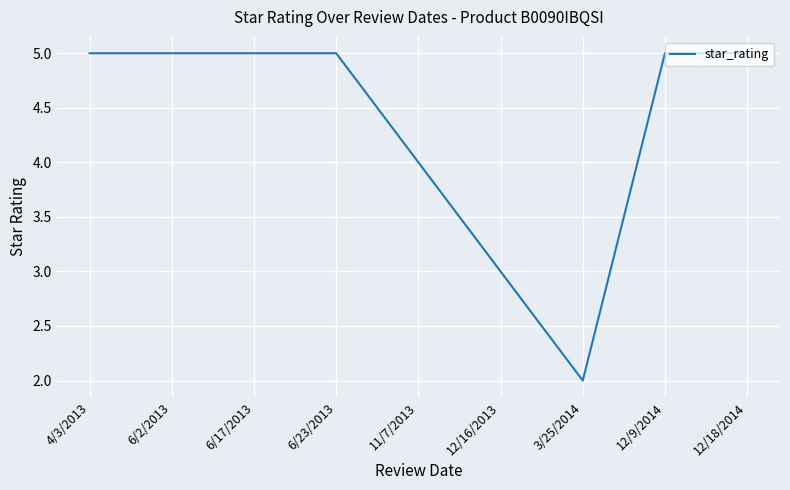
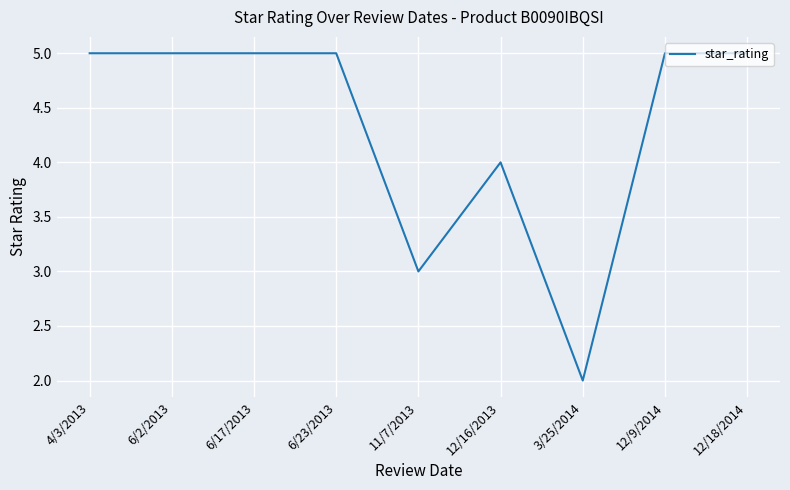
  {
    "4/3/2013": 5,
    "6/2/2013": 5,
    "6/17/2013": 5,
    "6/23/2013": 5,
-   "11/7/2013": 4,
-   "12/16/2013": 3,
+   "11/7/2013": 3,
+   "12/16/2013": 4,
    "3/25/2014": 2
  }
